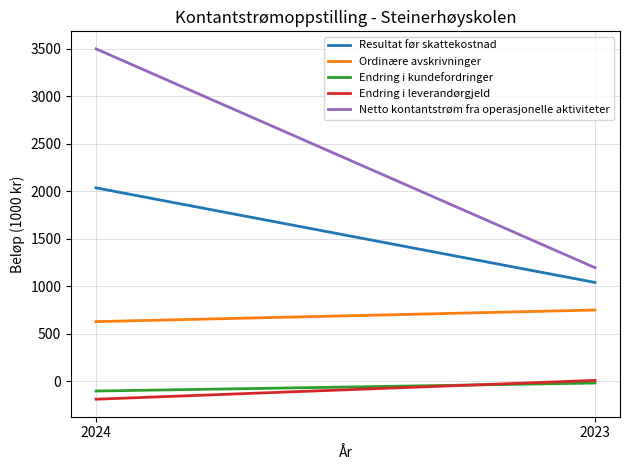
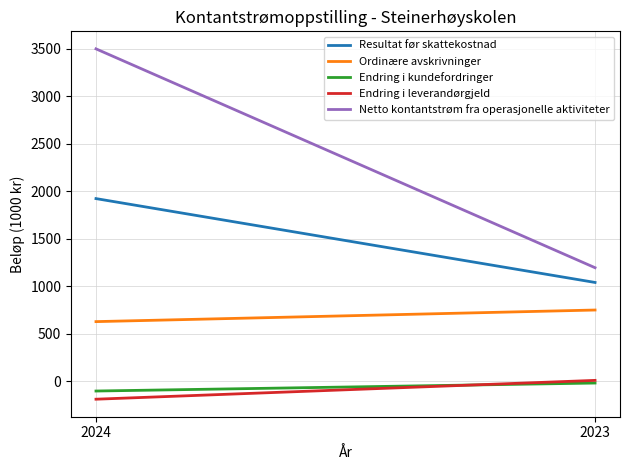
  {
    "Resultat før skattekostnad": {
-     "2024": 2000,
+     "2024": 1900,
      "2023": 1000
    },
    "Ordinære avskrivninger": {
      "2024": 600,
      "2023": 800
    },
    "Endring i kundefordringer": {
      "2024": -100,
      "2023": 0
    },
    "Endring i leverandørgjeld": {
      "2024": -200,
      "2023": 0
    },
    "Netto kontantstrøm fra operasjonelle aktiviteter": {
      "2024": 3500,
      "2023": 1200
    }
  }
